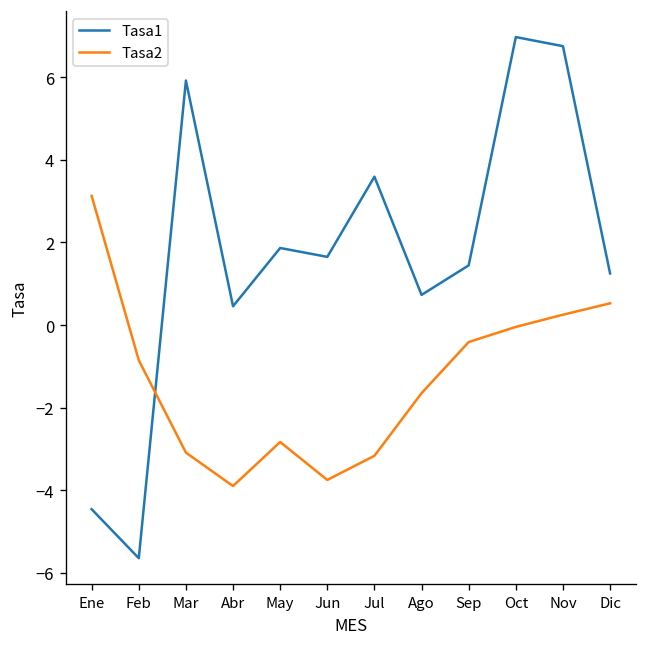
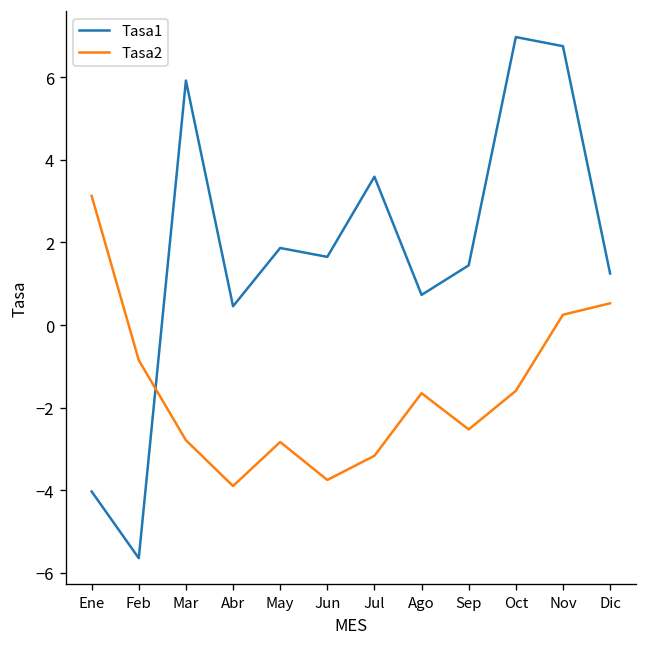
  {
    "Tasa1": {
-     "Ene": -4.5,
+     "Ene": -4.0,
      "Feb": -5.6,
      "Mar": 5.9,
      "Abr": 0.5,
      "May": 1.9,
      "Jun": 1.7,
      "Jul": 3.6,
      "Ago": 0.7,
      "Sep": 1.4,
      "Oct": 7.0,
      "Nov": 6.8,
      "Dic": 1.3
    },
    "Tasa2": {
      "Ene": 3.1,
      "Feb": -0.9,
-     "Mar": -3.1,
+     "Mar": -2.8,
      "Abr": -3.9,
      "May": -2.8,
      "Jun": -3.7,
      "Jul": -3.2,
      "Ago": -1.6,
-     "Sep": -0.4,
-     "Oct": 0.0,
+     "Sep": -2.5,
+     "Oct": -1.6,
      "Nov": 0.3,
      "Dic": 0.5
    }
  }
